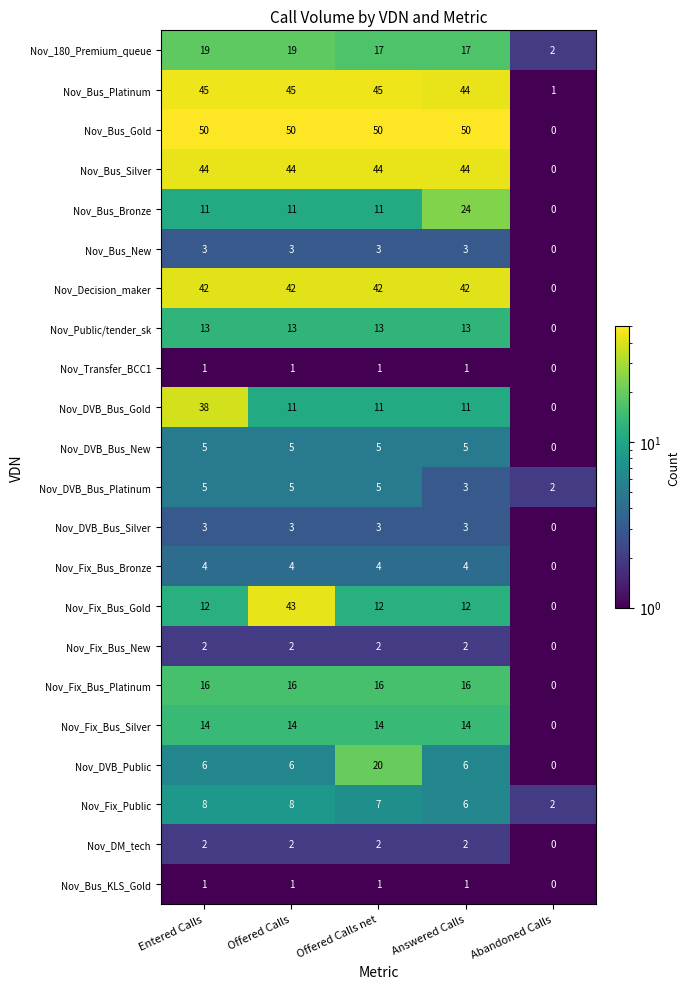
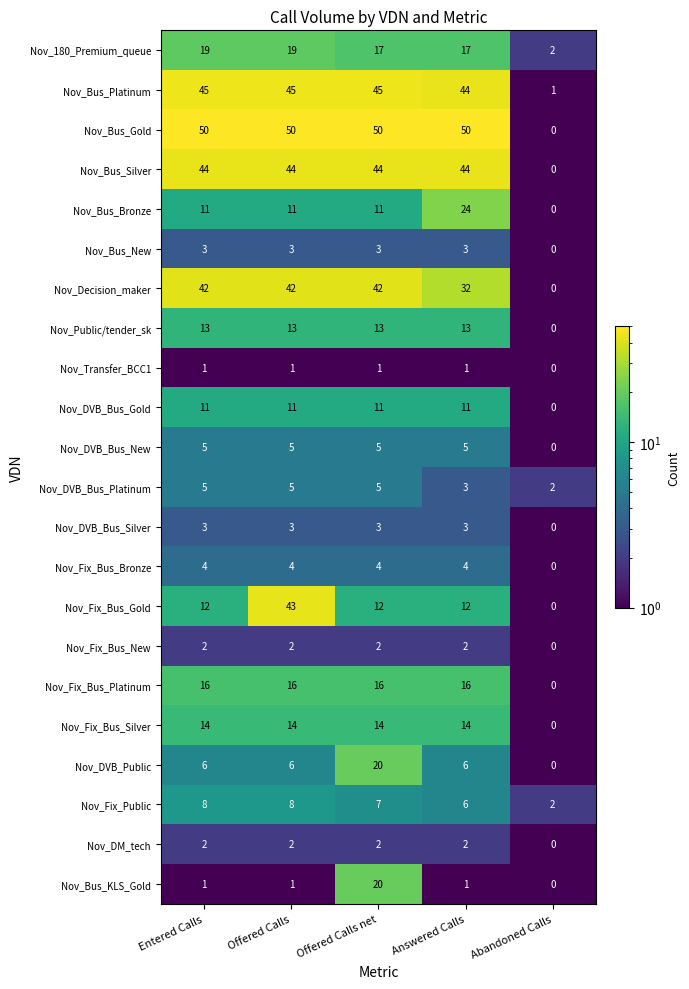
  {
    "Nov_180_Premium_queue": {
      "Entered Calls": 19,
      "Offered Calls": 19,
      "Offered Calls net": 17,
      "Answered Calls": 17,
      "Abandoned Calls": 2
    },
    "Nov_Bus_Platinum": {
      "Entered Calls": 45,
      "Offered Calls": 45,
      "Offered Calls net": 45,
      "Answered Calls": 44,
      "Abandoned Calls": 1
    },
    "Nov_Bus_Gold": {
      "Entered Calls": 50,
      "Offered Calls": 50,
      "Offered Calls net": 50,
      "Answered Calls": 50,
      "Abandoned Calls": 0
    },
    "Nov_Bus_Silver": {
      "Entered Calls": 44,
      "Offered Calls": 44,
      "Offered Calls net": 44,
      "Answered Calls": 44,
      "Abandoned Calls": 0
    },
    "Nov_Bus_Bronze": {
      "Entered Calls": 11,
      "Offered Calls": 11,
      "Offered Calls net": 11,
      "Answered Calls": 24,
      "Abandoned Calls": 0
    },
    "Nov_Bus_New": {
      "Entered Calls": 3,
      "Offered Calls": 3,
      "Offered Calls net": 3,
      "Answered Calls": 3,
      "Abandoned Calls": 0
    },
    "Nov_Decision_maker": {
      "Entered Calls": 42,
      "Offered Calls": 42,
      "Offered Calls net": 42,
-     "Answered Calls": 42,
+     "Answered Calls": 32,
      "Abandoned Calls": 0
    },
    "Nov_Public/tender_sk": {
      "Entered Calls": 13,
      "Offered Calls": 13,
      "Offered Calls net": 13,
      "Answered Calls": 13,
      "Abandoned Calls": 0
    },
    "Nov_Transfer_BCC1": {
      "Entered Calls": 1,
      "Offered Calls": 1,
      "Offered Calls net": 1,
      "Answered Calls": 1,
      "Abandoned Calls": 0
    },
    "Nov_DVB_Bus_Gold": {
-     "Entered Calls": 38,
+     "Entered Calls": 11,
      "Offered Calls": 11,
      "Offered Calls net": 11,
      "Answered Calls": 11,
      "Abandoned Calls": 0
    },
    "Nov_DVB_Bus_New": {
      "Entered Calls": 5,
      "Offered Calls": 5,
      "Offered Calls net": 5,
      "Answered Calls": 5,
      "Abandoned Calls": 0
    },
    "Nov_DVB_Bus_Platinum": {
      "Entered Calls": 5,
      "Offered Calls": 5,
      "Offered Calls net": 5,
      "Answered Calls": 3,
      "Abandoned Calls": 2
    },
    "Nov_DVB_Bus_Silver": {
      "Entered Calls": 3,
      "Offered Calls": 3,
      "Offered Calls net": 3,
      "Answered Calls": 3,
      "Abandoned Calls": 0
    },
    "Nov_Fix_Bus_Bronze": {
      "Entered Calls": 4,
      "Offered Calls": 4,
      "Offered Calls net": 4,
      "Answered Calls": 4,
      "Abandoned Calls": 0
    },
    "Nov_Fix_Bus_Gold": {
      "Entered Calls": 12,
      "Offered Calls": 43,
      "Offered Calls net": 12,
      "Answered Calls": 12,
      "Abandoned Calls": 0
    },
    "Nov_Fix_Bus_New": {
      "Entered Calls": 2,
      "Offered Calls": 2,
      "Offered Calls net": 2,
      "Answered Calls": 2,
      "Abandoned Calls": 0
    },
    "Nov_Fix_Bus_Platinum": {
      "Entered Calls": 16,
      "Offered Calls": 16,
      "Offered Calls net": 16,
      "Answered Calls": 16,
      "Abandoned Calls": 0
    },
    "Nov_Fix_Bus_Silver": {
      "Entered Calls": 14,
      "Offered Calls": 14,
      "Offered Calls net": 14,
      "Answered Calls": 14,
      "Abandoned Calls": 0
    },
    "Nov_DVB_Public": {
      "Entered Calls": 6,
      "Offered Calls": 6,
      "Offered Calls net": 20,
      "Answered Calls": 6,
      "Abandoned Calls": 0
    },
    "Nov_Fix_Public": {
      "Entered Calls": 8,
      "Offered Calls": 8,
      "Offered Calls net": 7,
      "Answered Calls": 6,
      "Abandoned Calls": 2
    },
    "Nov_DM_tech": {
      "Entered Calls": 2,
      "Offered Calls": 2,
      "Offered Calls net": 2,
      "Answered Calls": 2,
      "Abandoned Calls": 0
    },
    "Nov_Bus_KLS_Gold": {
      "Entered Calls": 1,
      "Offered Calls": 1,
-     "Offered Calls net": 1,
+     "Offered Calls net": 20,
      "Answered Calls": 1,
      "Abandoned Calls": 0
    }
  }
